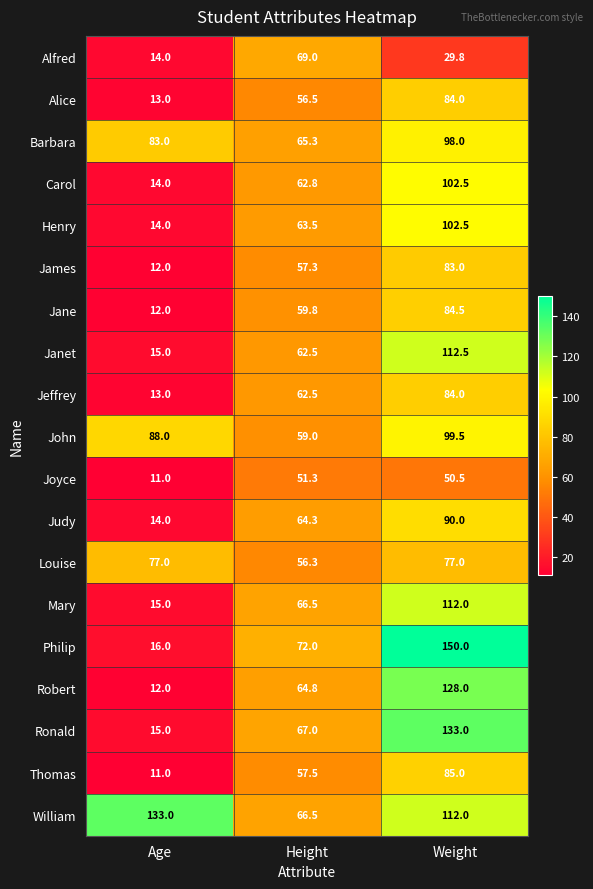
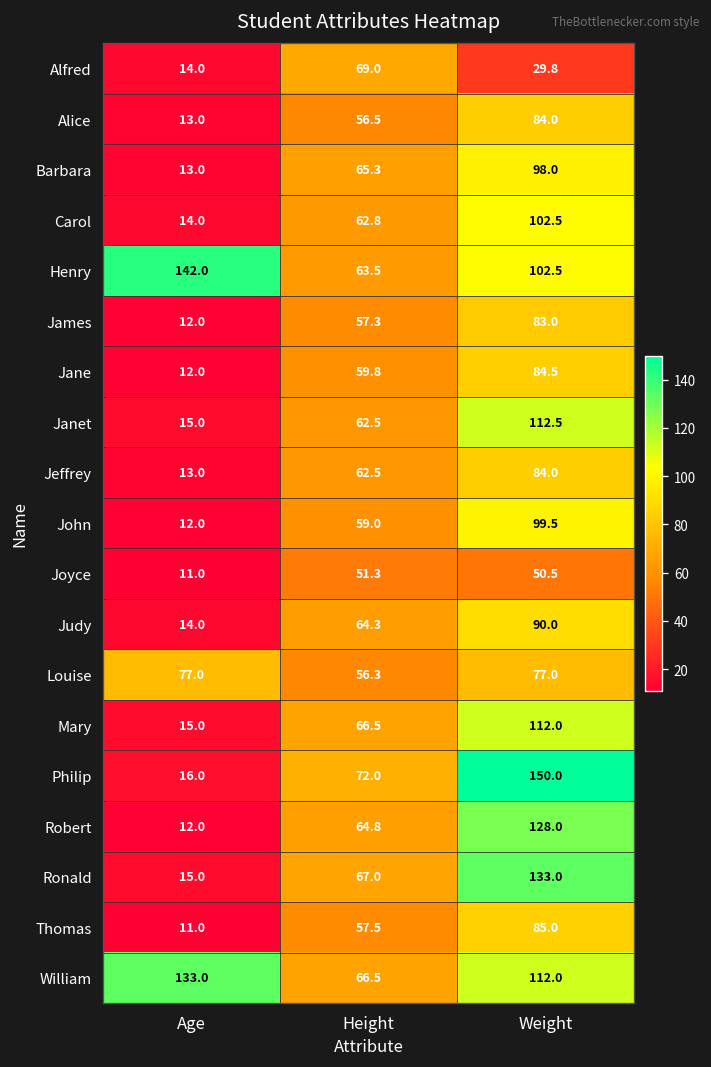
  {
    "Alfred": {
      "Age": 14.0,
      "Height": 69.0,
      "Weight": 29.8
    },
    "Alice": {
      "Age": 13.0,
      "Height": 56.5,
      "Weight": 84.0
    },
    "Barbara": {
-     "Age": 83.0,
+     "Age": 13.0,
      "Height": 65.3,
      "Weight": 98.0
    },
    "Carol": {
      "Age": 14.0,
      "Height": 62.8,
      "Weight": 102.5
    },
    "Henry": {
-     "Age": 14.0,
+     "Age": 142.0,
      "Height": 63.5,
      "Weight": 102.5
    },
    "James": {
      "Age": 12.0,
      "Height": 57.3,
      "Weight": 83.0
    },
    "Jane": {
      "Age": 12.0,
      "Height": 59.8,
      "Weight": 84.5
    },
    "Janet": {
      "Age": 15.0,
      "Height": 62.5,
      "Weight": 112.5
    },
    "Jeffrey": {
      "Age": 13.0,
      "Height": 62.5,
      "Weight": 84.0
    },
    "John": {
-     "Age": 88.0,
+     "Age": 12.0,
      "Height": 59.0,
      "Weight": 99.5
    },
    "Joyce": {
      "Age": 11.0,
      "Height": 51.3,
      "Weight": 50.5
    },
    "Judy": {
      "Age": 14.0,
      "Height": 64.3,
      "Weight": 90.0
    },
    "Louise": {
      "Age": 77.0,
      "Height": 56.3,
      "Weight": 77.0
    },
    "Mary": {
      "Age": 15.0,
      "Height": 66.5,
      "Weight": 112.0
    },
    "Philip": {
      "Age": 16.0,
      "Height": 72.0,
      "Weight": 150.0
    },
    "Robert": {
      "Age": 12.0,
      "Height": 64.8,
      "Weight": 128.0
    },
    "Ronald": {
      "Age": 15.0,
      "Height": 67.0,
      "Weight": 133.0
    },
    "Thomas": {
      "Age": 11.0,
      "Height": 57.5,
      "Weight": 85.0
    },
    "William": {
      "Age": 133.0,
      "Height": 66.5,
      "Weight": 112.0
    }
  }
